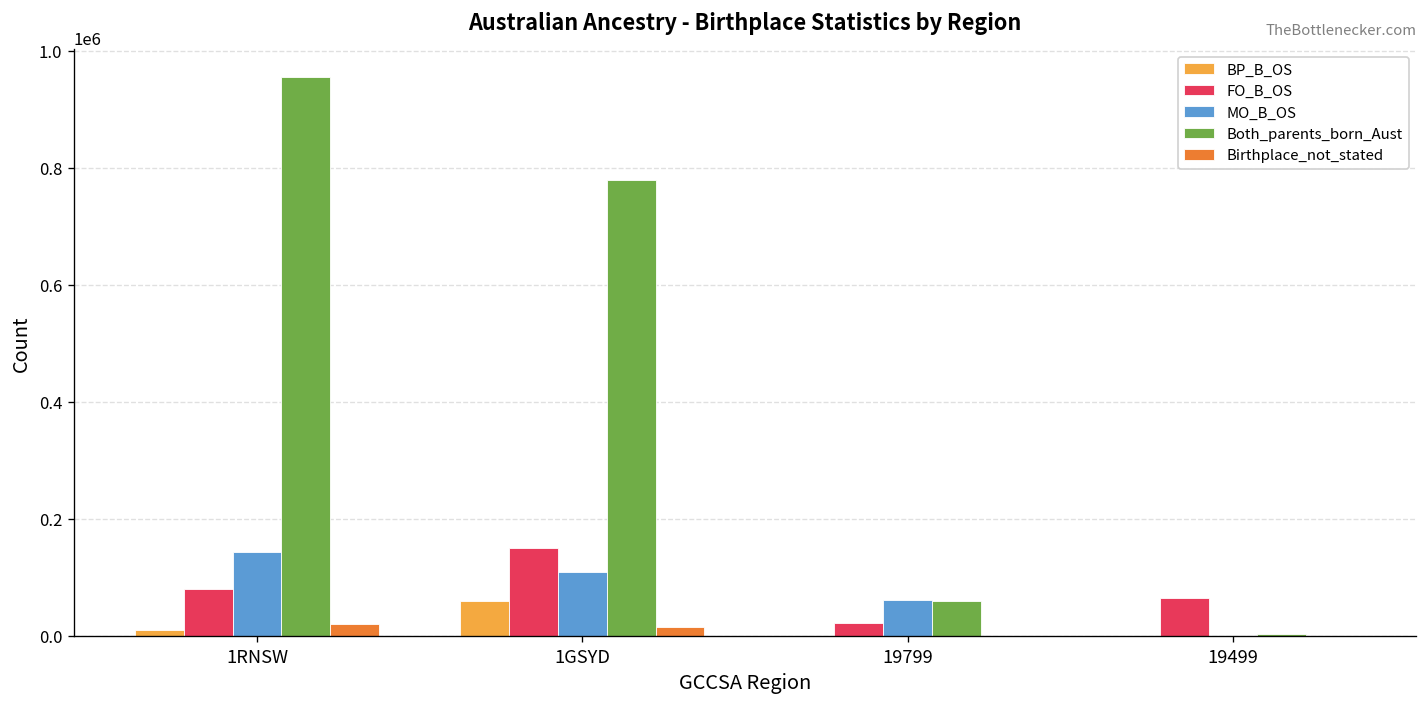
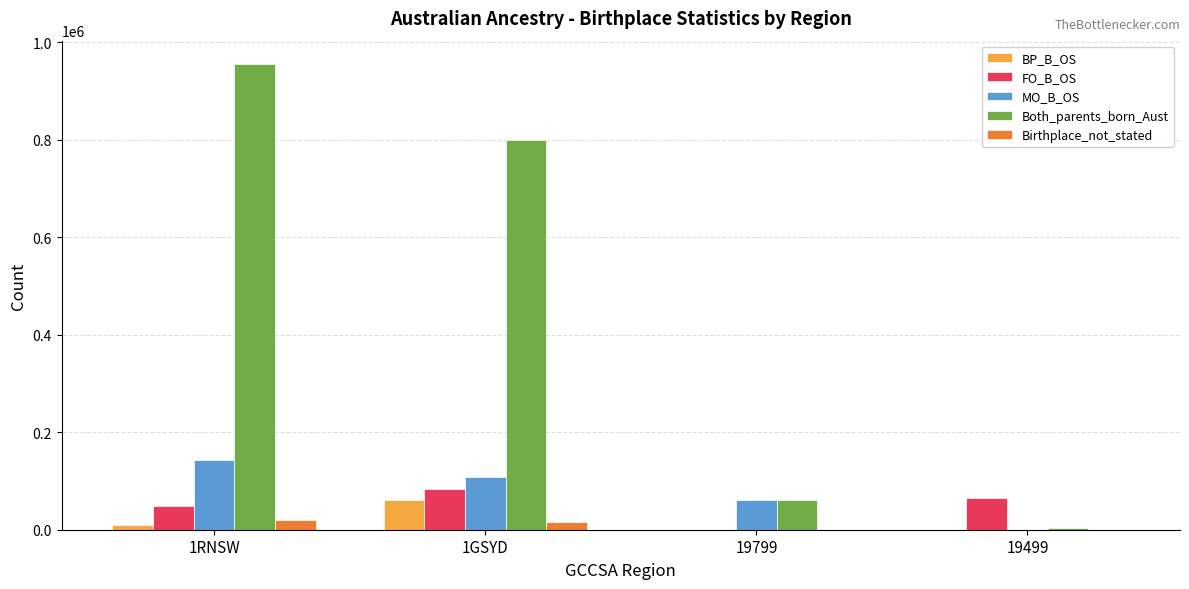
  {
    "FO_B_OS": {
-     "1RNSW": 80000,
-     "1GSYD": 150000,
-     "19799": 20000,
+     "1RNSW": 50000,
+     "1GSYD": 80000,
+     "19799": 0,
      "19499": 60000
    },
    "MO_B_OS": {
      "1RNSW": 140000,
      "1GSYD": 110000,
      "19799": 60000
    },
    "Both_parents_born_Aust": {
      "1RNSW": 960000,
-     "1GSYD": 780000,
+     "1GSYD": 800000,
      "19799": 60000
    }
  }
